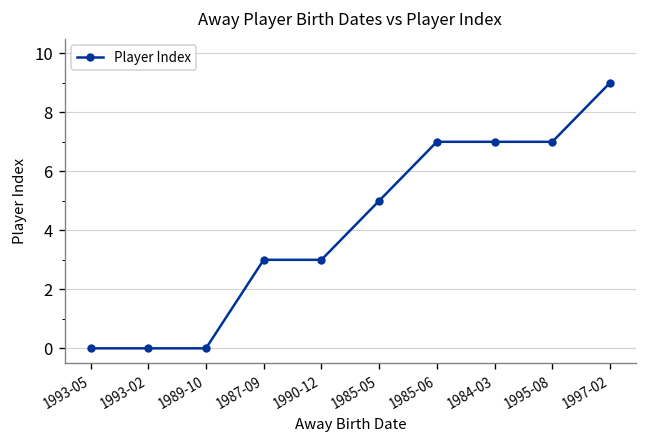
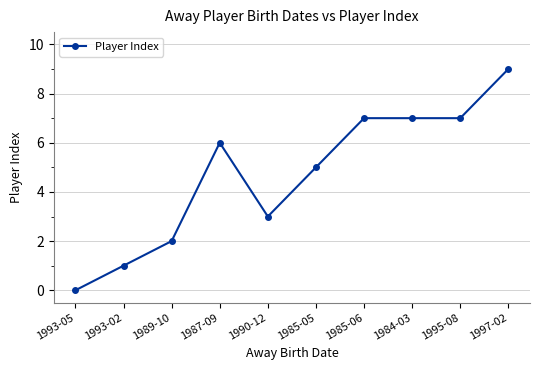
  {
    "1993-05": 0,
-   "1993-02": 0,
-   "1989-10": 0,
-   "1987-09": 3,
+   "1993-02": 1,
+   "1989-10": 2,
+   "1987-09": 6,
    "1990-12": 3,
    "1985-05": 5,
    "1985-06": 7,
    "1984-03": 7,
    "1995-08": 7,
    "1997-02": 9
  }
